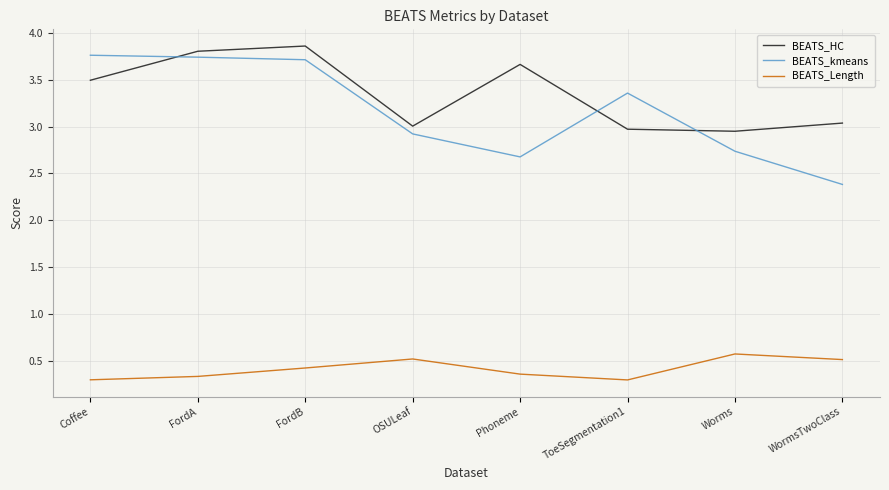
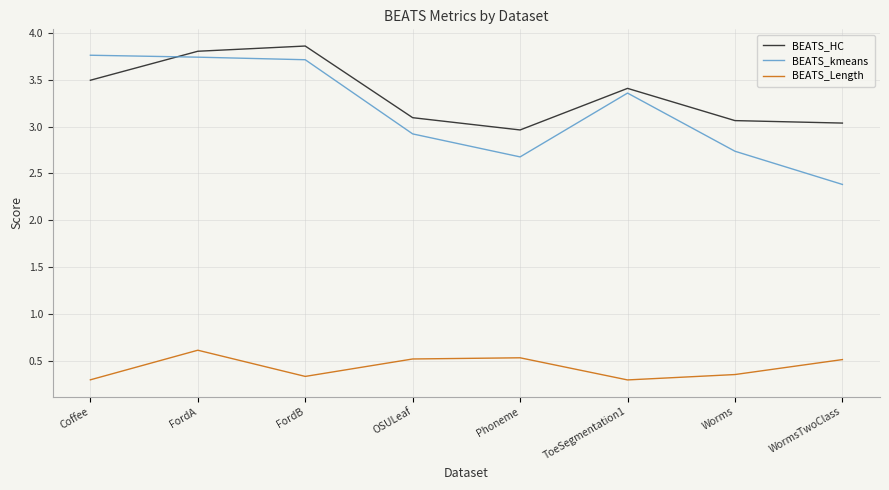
  {
    "BEATS_HC": {
      "Coffee": 3.5,
      "FordA": 3.8,
      "FordB": 3.9,
-     "OSULeaf": 3.0,
-     "Phoneme": 3.7,
-     "ToeSegmentation1": 3.0,
-     "Worms": 3.0,
+     "OSULeaf": 3.1,
+     "Phoneme": 3.0,
+     "ToeSegmentation1": 3.4,
+     "Worms": 3.1,
      "WormsTwoClass": 3.0
    },
    "BEATS_kmeans": {
      "Coffee": 3.8,
      "FordA": 3.7,
      "FordB": 3.7,
      "OSULeaf": 2.9,
      "Phoneme": 2.7,
      "ToeSegmentation1": 3.4,
      "Worms": 2.7,
      "WormsTwoClass": 2.4
    },
    "BEATS_Length": {
      "Coffee": 0.3,
-     "FordA": 0.3,
-     "FordB": 0.4,
+     "FordA": 0.6,
+     "FordB": 0.3,
      "OSULeaf": 0.5,
-     "Phoneme": 0.4,
+     "Phoneme": 0.5,
      "ToeSegmentation1": 0.3,
-     "Worms": 0.6,
+     "Worms": 0.4,
      "WormsTwoClass": 0.5
    }
  }
